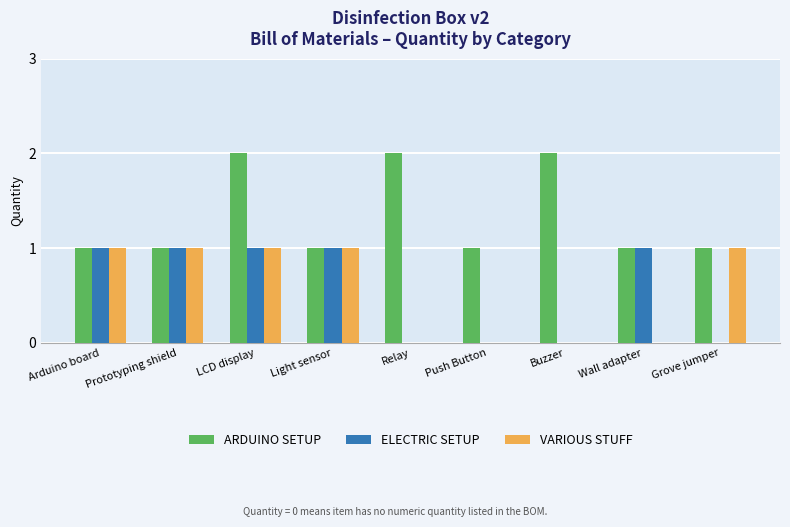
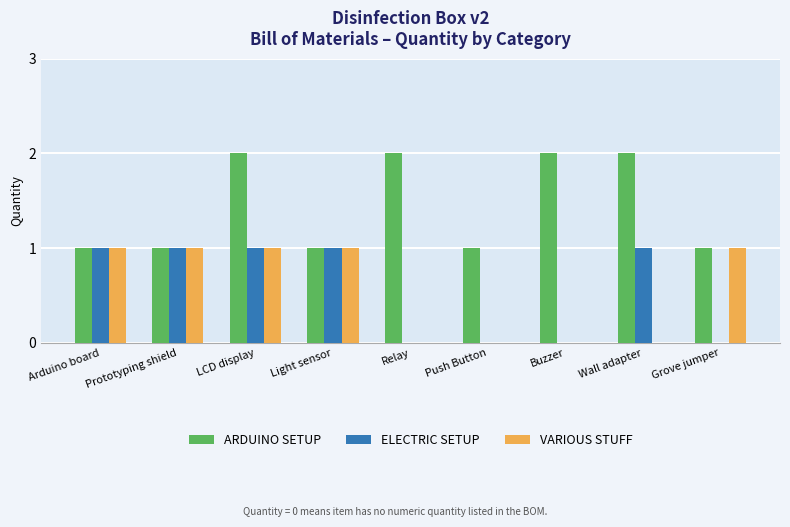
  {
    "ARDUINO SETUP": {
      "Arduino board": 1,
      "Prototyping shield": 1,
      "LCD display": 2,
      "Light sensor": 1,
      "Relay": 2,
      "Push Button": 1,
      "Buzzer": 2,
-     "Wall adapter": 1,
+     "Wall adapter": 2,
      "Grove jumper": 1
    },
    "ELECTRIC SETUP": {
      "Arduino board": 1,
      "Prototyping shield": 1,
      "LCD display": 1,
      "Light sensor": 1,
      "Relay": 0,
      "Push Button": 0,
      "Buzzer": 0,
      "Wall adapter": 1,
      "Grove jumper": 0
    },
    "VARIOUS STUFF": {
      "Arduino board": 1,
      "Prototyping shield": 1,
      "LCD display": 1,
      "Light sensor": 1,
      "Relay": 0,
      "Push Button": 0,
      "Buzzer": 0,
      "Wall adapter": 0,
      "Grove jumper": 1
    }
  }
